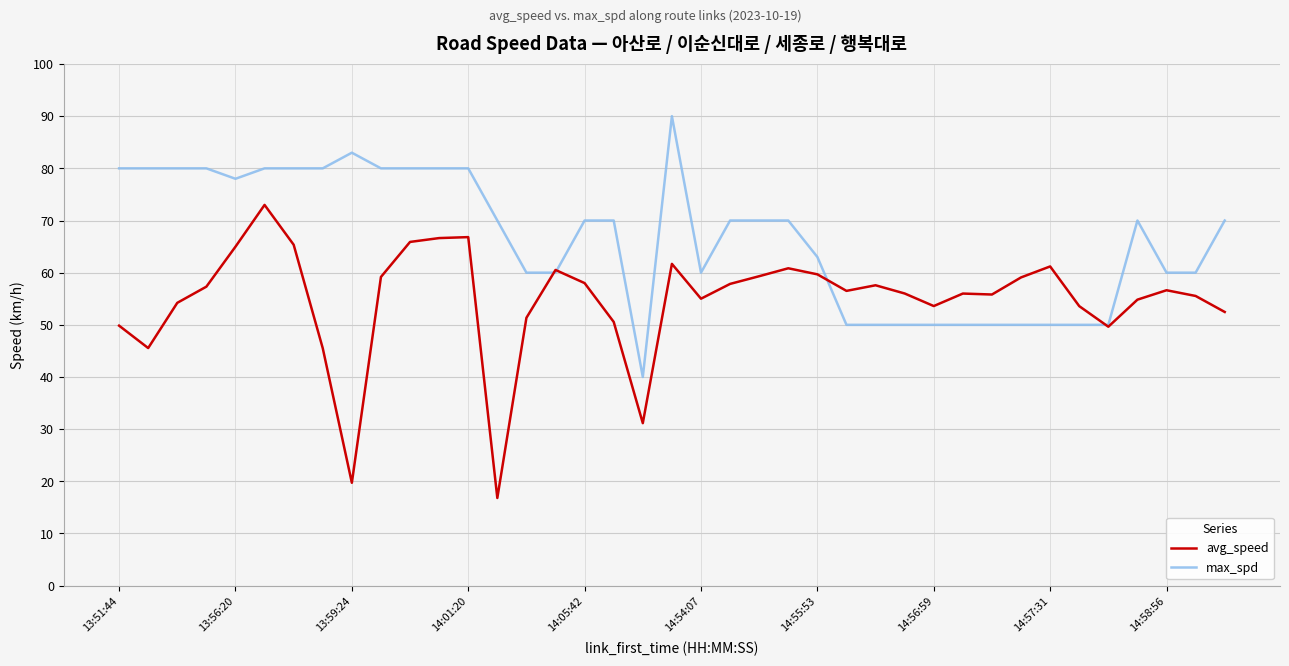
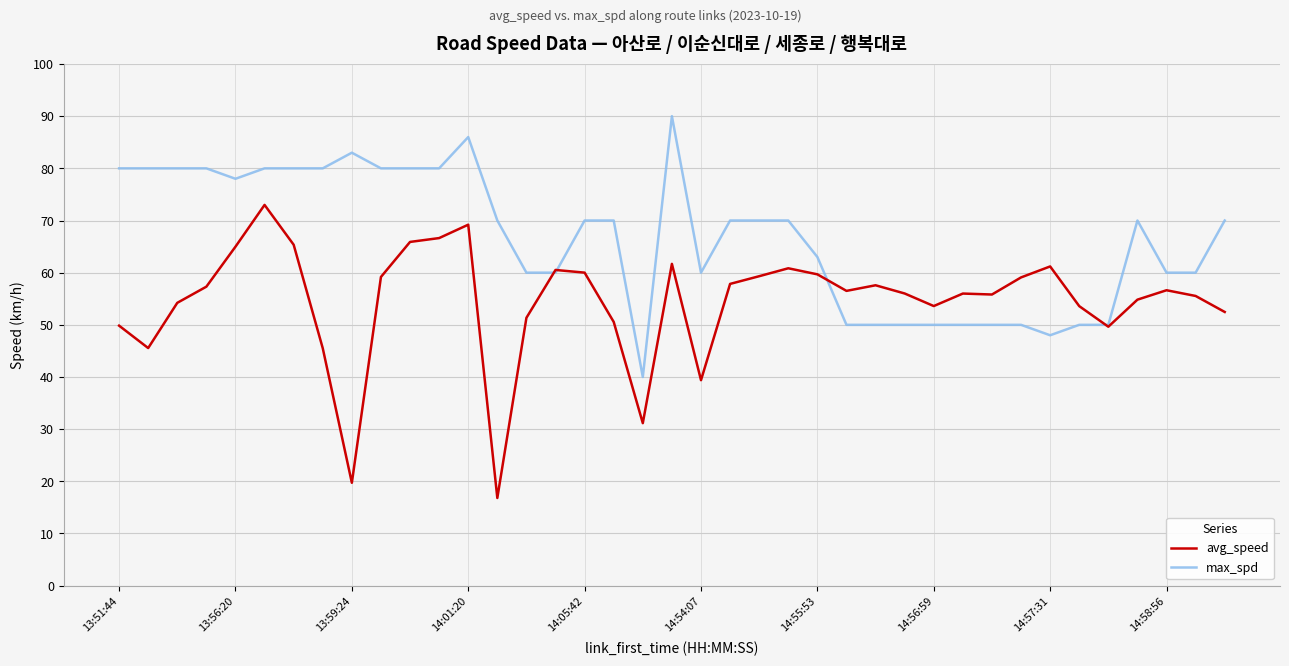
  {
    "avg_speed": {
      "13:51:44": 50,
      "13:56:20": 65,
      "13:59:24": 20,
-     "14:01:20": 67,
-     "14:05:42": 58,
-     "14:54:07": 55,
+     "14:01:20": 69,
+     "14:05:42": 60,
+     "14:54:07": 39,
      "14:55:53": 60,
      "14:56:59": 54,
      "14:57:31": 61,
      "14:58:56": 57
    },
    "max_spd": {
      "13:51:44": 80,
      "13:56:20": 78,
      "13:59:24": 83,
-     "14:01:20": 80,
+     "14:01:20": 86,
      "14:05:42": 70,
      "14:54:07": 60,
      "14:55:53": 63,
      "14:56:59": 50,
-     "14:57:31": 50,
+     "14:57:31": 48,
      "14:58:56": 60
    }
  }
